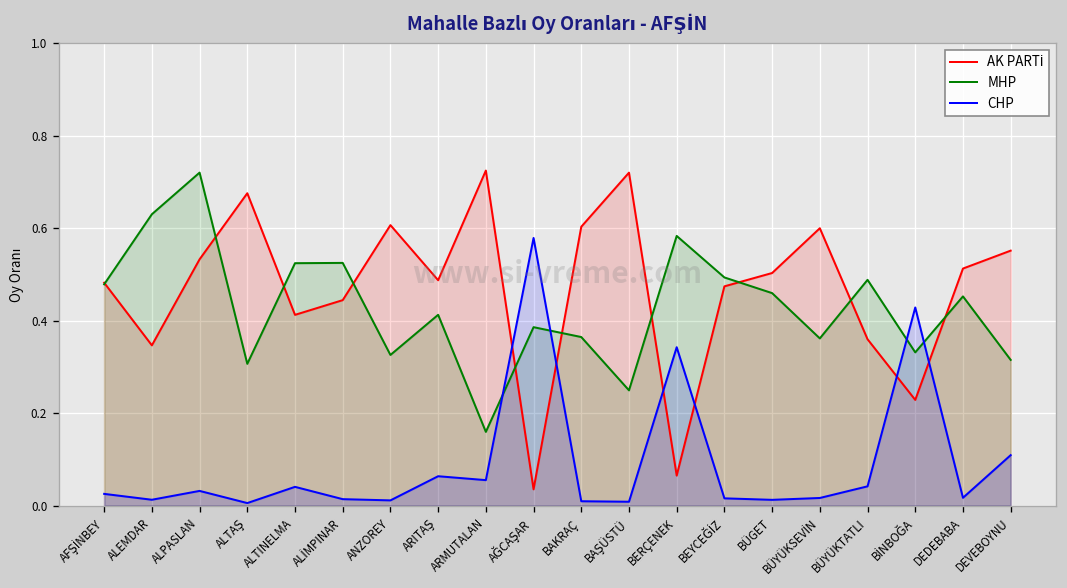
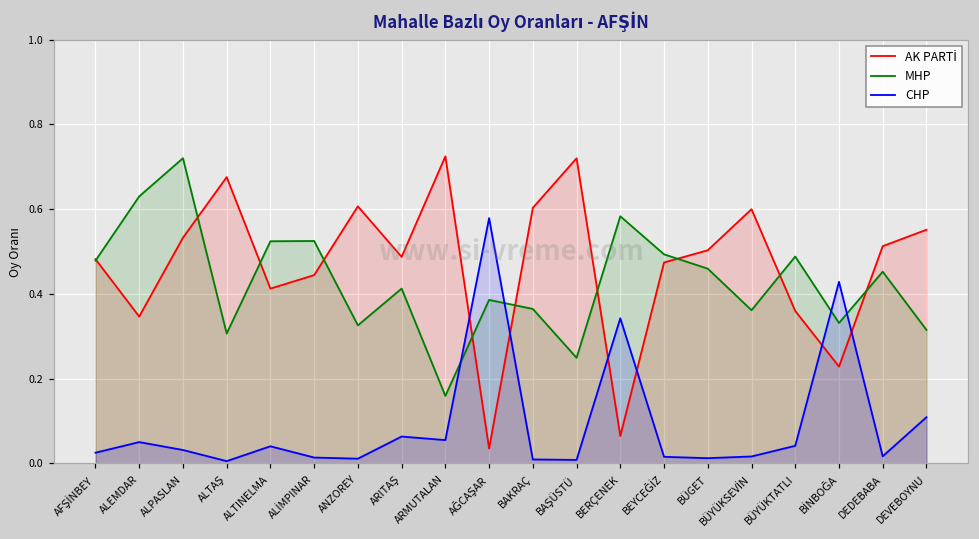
  {
    "AK PARTİ": {
      "ALEMDAR": 0.35,
      "ALPASLAN": 0.53,
      "ALTAŞ": 0.68,
      "ALTINELMA": 0.41,
      "ALİMPINAR": 0.44,
      "ANZOREY": 0.61,
      "ARITAŞ": 0.49,
      "ARMUTALAN": 0.72,
      "AĞCAŞAR": 0.04,
      "BAKRAÇ": 0.60,
      "BAŞÜSTÜ": 0.72,
      "BERÇENEK": 0.06,
      "BEYCEĞİZ": 0.47,
      "BÜGET": 0.50,
      "BÜYÜKSEVİN": 0.60,
      "BÜYÜKTATLI": 0.36,
      "BİNBOĞA": 0.23,
      "DEDEBABA": 0.51,
      "DEVEBOYNU": 0.55
    },
    "MHP": {
      "ALEMDAR": 0.63,
      "ALPASLAN": 0.72,
      "ALTAŞ": 0.31,
      "ALTINELMA": 0.52,
      "ALİMPINAR": 0.53,
      "ANZOREY": 0.33,
      "ARITAŞ": 0.41,
      "ARMUTALAN": 0.16,
      "AĞCAŞAR": 0.39,
      "BAKRAÇ": 0.36,
      "BAŞÜSTÜ": 0.25,
      "BERÇENEK": 0.58,
      "BEYCEĞİZ": 0.49,
      "BÜGET": 0.46,
      "BÜYÜKSEVİN": 0.36,
      "BÜYÜKTATLI": 0.49,
      "BİNBOĞA": 0.33,
      "DEDEBABA": 0.45,
      "DEVEBOYNU": 0.32
    },
    "CHP": {
      "AFŞİNBEY": 0.03,
-     "ALEMDAR": 0.01,
+     "ALEMDAR": 0.05,
      "ALPASLAN": 0.03,
      "ALTAŞ": 0.01,
      "ALTINELMA": 0.04,
      "ALİMPINAR": 0.01,
      "ANZOREY": 0.01,
      "ARITAŞ": 0.06,
      "ARMUTALAN": 0.06,
      "AĞCAŞAR": 0.58,
      "BAKRAÇ": 0.01,
      "BAŞÜSTÜ": 0.01,
      "BERÇENEK": 0.34,
      "BEYCEĞİZ": 0.02,
      "BÜGET": 0.01,
      "BÜYÜKSEVİN": 0.02,
      "BÜYÜKTATLI": 0.04,
      "BİNBOĞA": 0.43,
      "DEDEBABA": 0.02,
      "DEVEBOYNU": 0.11
    }
  }
